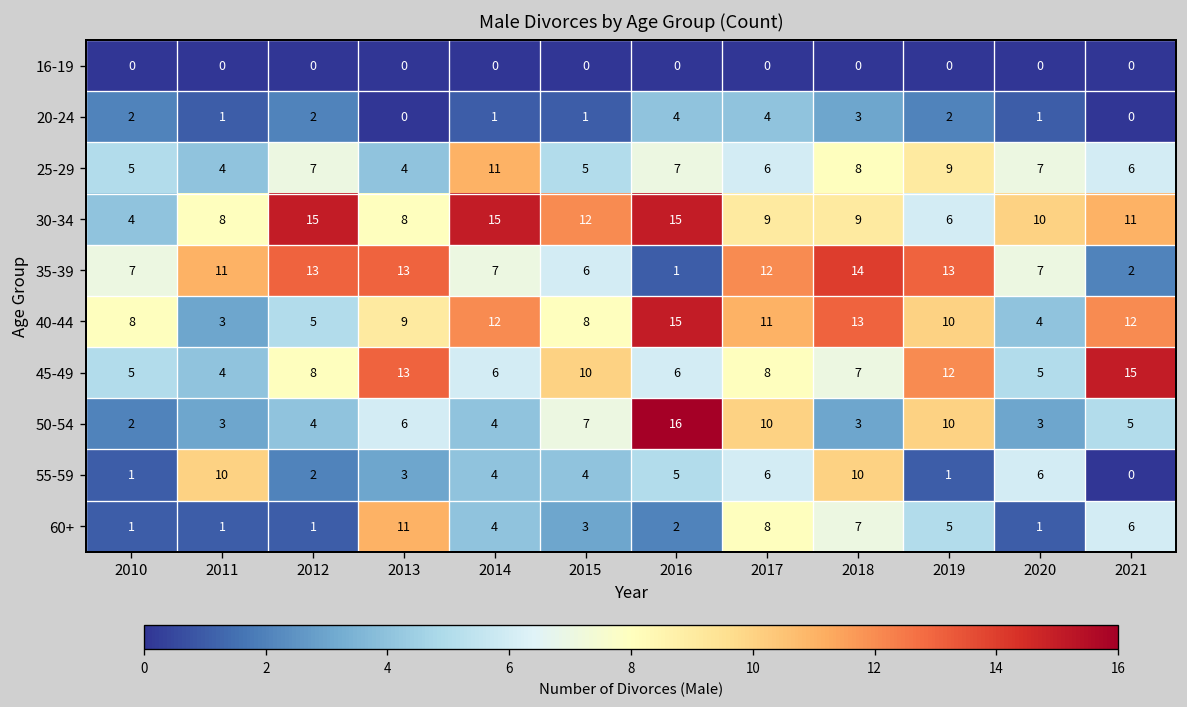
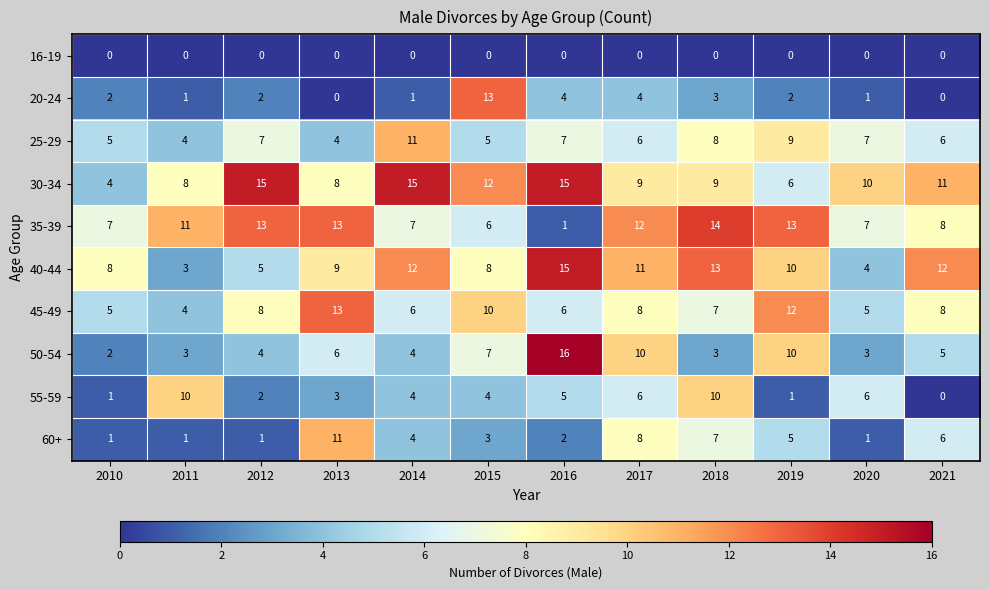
  {
    "16-19": {
      "2010": 0,
      "2011": 0,
      "2012": 0,
      "2013": 0,
      "2014": 0,
      "2015": 0,
      "2016": 0,
      "2017": 0,
      "2018": 0,
      "2019": 0,
      "2020": 0,
      "2021": 0
    },
    "20-24": {
      "2010": 2,
      "2011": 1,
      "2012": 2,
      "2013": 0,
      "2014": 1,
-     "2015": 1,
+     "2015": 13,
      "2016": 4,
      "2017": 4,
      "2018": 3,
      "2019": 2,
      "2020": 1,
      "2021": 0
    },
    "25-29": {
      "2010": 5,
      "2011": 4,
      "2012": 7,
      "2013": 4,
      "2014": 11,
      "2015": 5,
      "2016": 7,
      "2017": 6,
      "2018": 8,
      "2019": 9,
      "2020": 7,
      "2021": 6
    },
    "30-34": {
      "2010": 4,
      "2011": 8,
      "2012": 15,
      "2013": 8,
      "2014": 15,
      "2015": 12,
      "2016": 15,
      "2017": 9,
      "2018": 9,
      "2019": 6,
      "2020": 10,
      "2021": 11
    },
    "35-39": {
      "2010": 7,
      "2011": 11,
      "2012": 13,
      "2013": 13,
      "2014": 7,
      "2015": 6,
      "2016": 1,
      "2017": 12,
      "2018": 14,
      "2019": 13,
      "2020": 7,
-     "2021": 2
+     "2021": 8
    },
    "40-44": {
      "2010": 8,
      "2011": 3,
      "2012": 5,
      "2013": 9,
      "2014": 12,
      "2015": 8,
      "2016": 15,
      "2017": 11,
      "2018": 13,
      "2019": 10,
      "2020": 4,
      "2021": 12
    },
    "45-49": {
      "2010": 5,
      "2011": 4,
      "2012": 8,
      "2013": 13,
      "2014": 6,
      "2015": 10,
      "2016": 6,
      "2017": 8,
      "2018": 7,
      "2019": 12,
      "2020": 5,
-     "2021": 15
+     "2021": 8
    },
    "50-54": {
      "2010": 2,
      "2011": 3,
      "2012": 4,
      "2013": 6,
      "2014": 4,
      "2015": 7,
      "2016": 16,
      "2017": 10,
      "2018": 3,
      "2019": 10,
      "2020": 3,
      "2021": 5
    },
    "55-59": {
      "2010": 1,
      "2011": 10,
      "2012": 2,
      "2013": 3,
      "2014": 4,
      "2015": 4,
      "2016": 5,
      "2017": 6,
      "2018": 10,
      "2019": 1,
      "2020": 6,
      "2021": 0
    },
    "60+": {
      "2010": 1,
      "2011": 1,
      "2012": 1,
      "2013": 11,
      "2014": 4,
      "2015": 3,
      "2016": 2,
      "2017": 8,
      "2018": 7,
      "2019": 5,
      "2020": 1,
      "2021": 6
    }
  }
